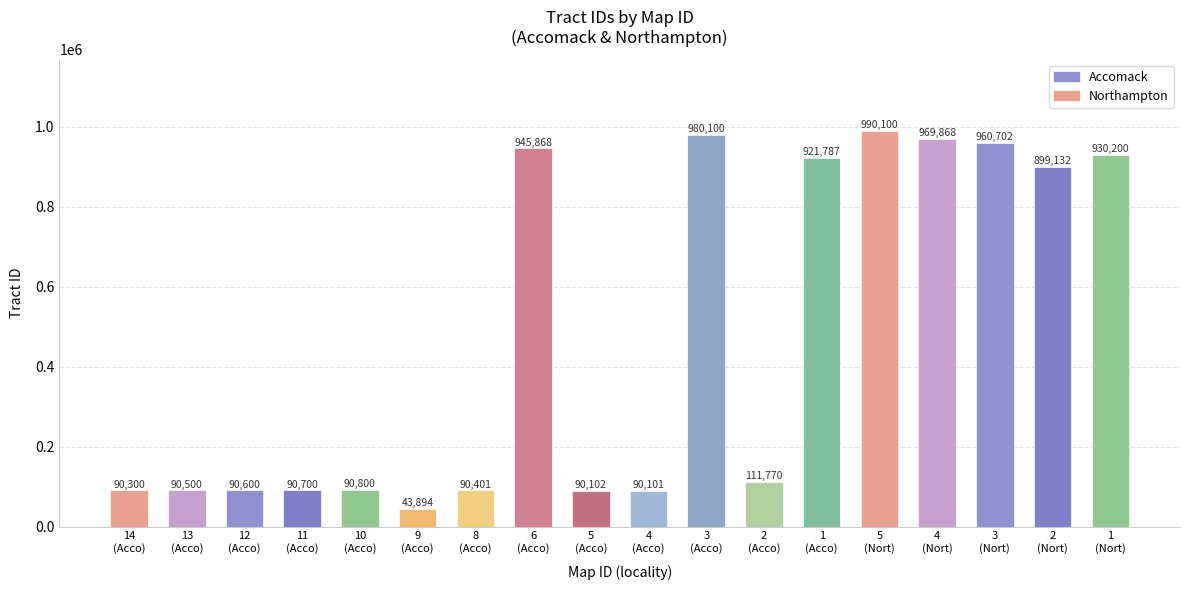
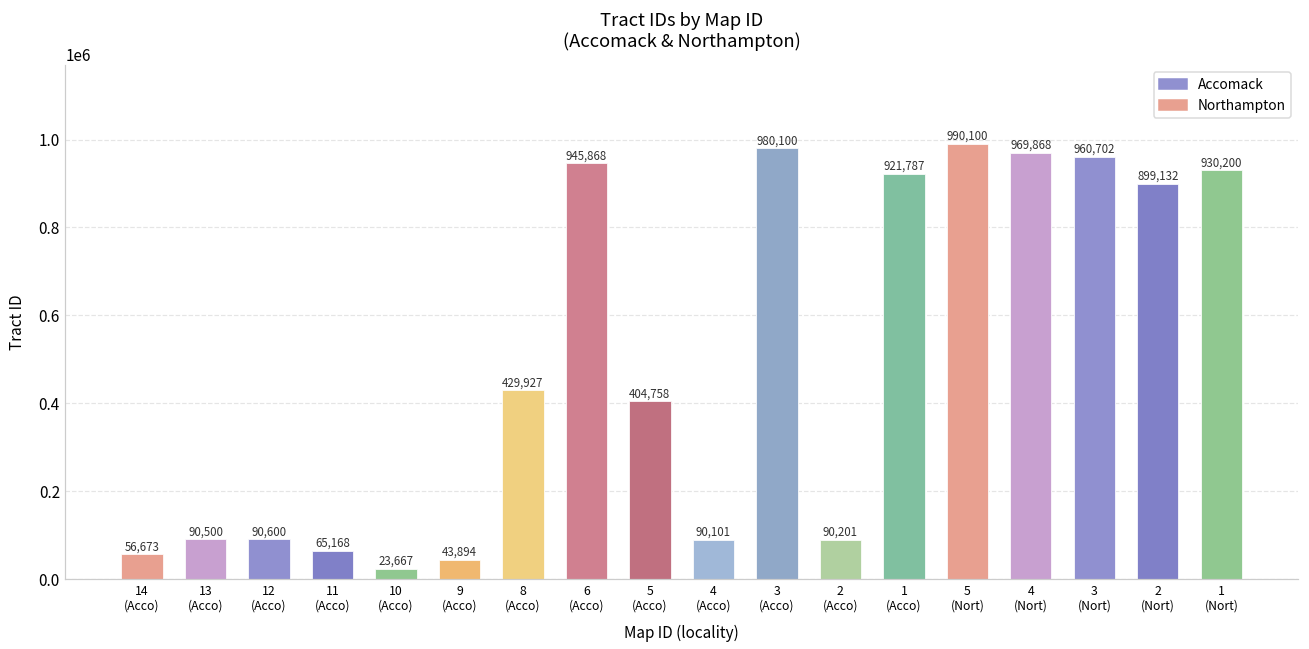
  {
-   "14 (Acco)": "90,300",
+   "14 (Acco)": "56,673",
    "13 (Acco)": "90,500",
    "12 (Acco)": "90,600",
-   "11 (Acco)": "90,700",
-   "10 (Acco)": "90,800",
+   "11 (Acco)": "65,168",
+   "10 (Acco)": "23,667",
    "9 (Acco)": "43,894",
-   "8 (Acco)": "90,401",
+   "8 (Acco)": "429,927",
    "6 (Acco)": "945,868",
-   "5 (Acco)": "90,102",
+   "5 (Acco)": "404,758",
    "4 (Acco)": "90,101",
    "3 (Acco)": "980,100",
-   "2 (Acco)": "111,770",
+   "2 (Acco)": "90,201",
    "1 (Acco)": "921,787",
    "5 (Nort)": "990,100",
    "4 (Nort)": "969,868",
    "3 (Nort)": "960,702",
    "2 (Nort)": "899,132",
    "1 (Nort)": "930,200"
  }
